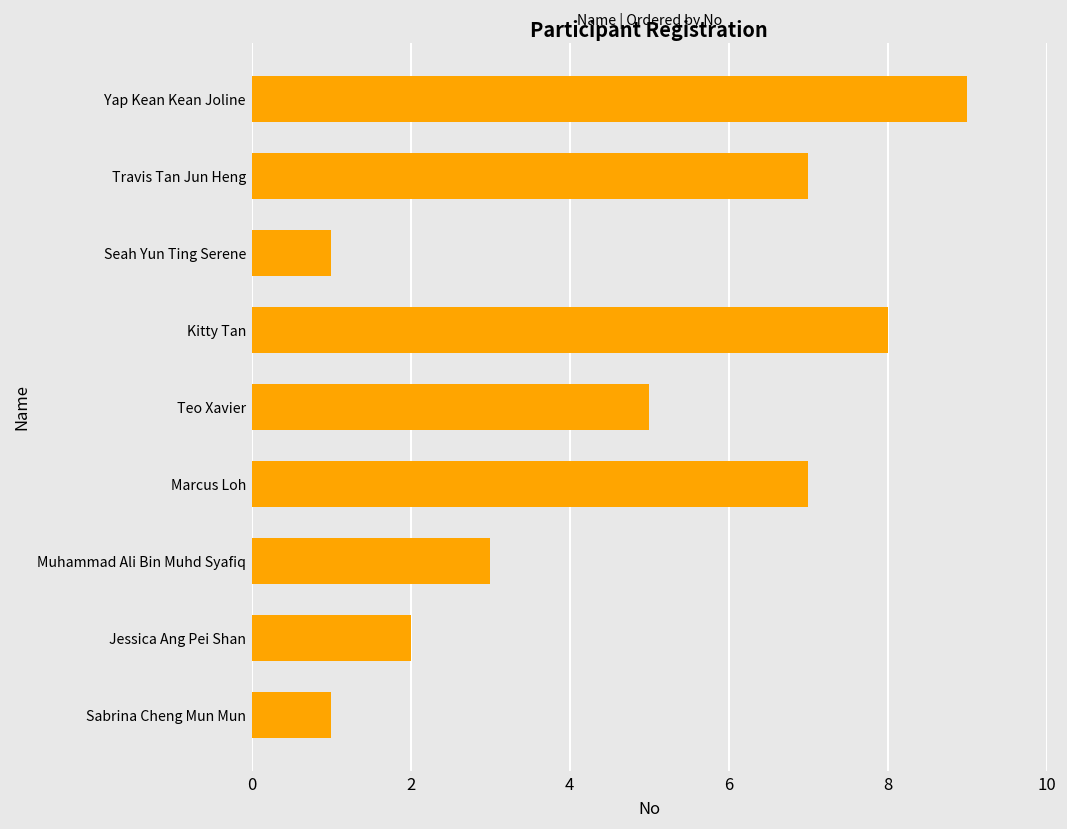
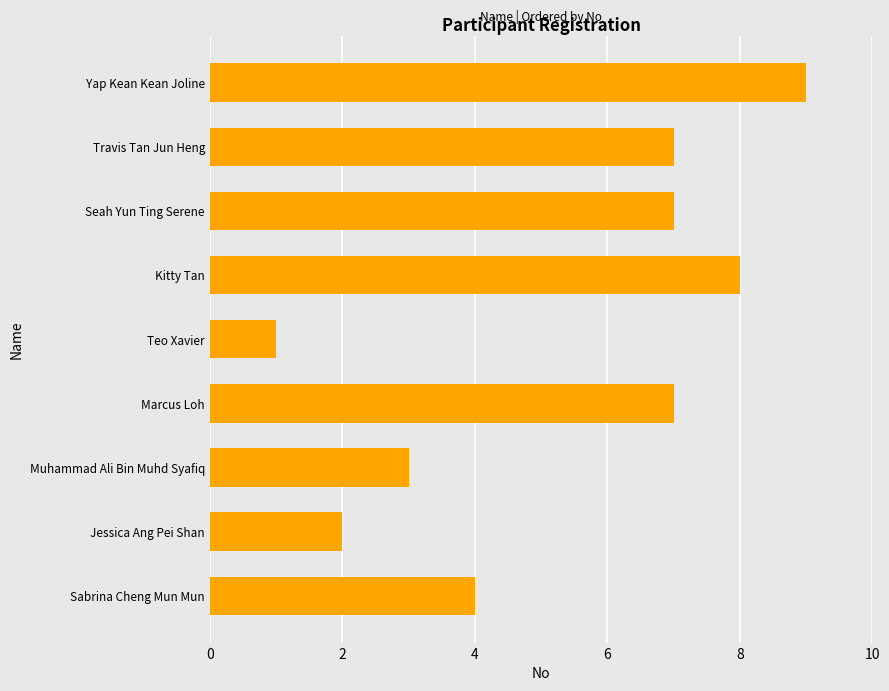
  {
    "Yap Kean Kean Joline": 9,
    "Travis Tan Jun Heng": 7,
-   "Seah Yun Ting Serene": 1,
+   "Seah Yun Ting Serene": 7,
    "Kitty Tan": 8,
-   "Teo Xavier": 5,
+   "Teo Xavier": 1,
    "Marcus Loh": 7,
    "Muhammad Ali Bin Muhd Syafiq": 3,
    "Jessica Ang Pei Shan": 2,
-   "Sabrina Cheng Mun Mun": 1
+   "Sabrina Cheng Mun Mun": 4
  }
